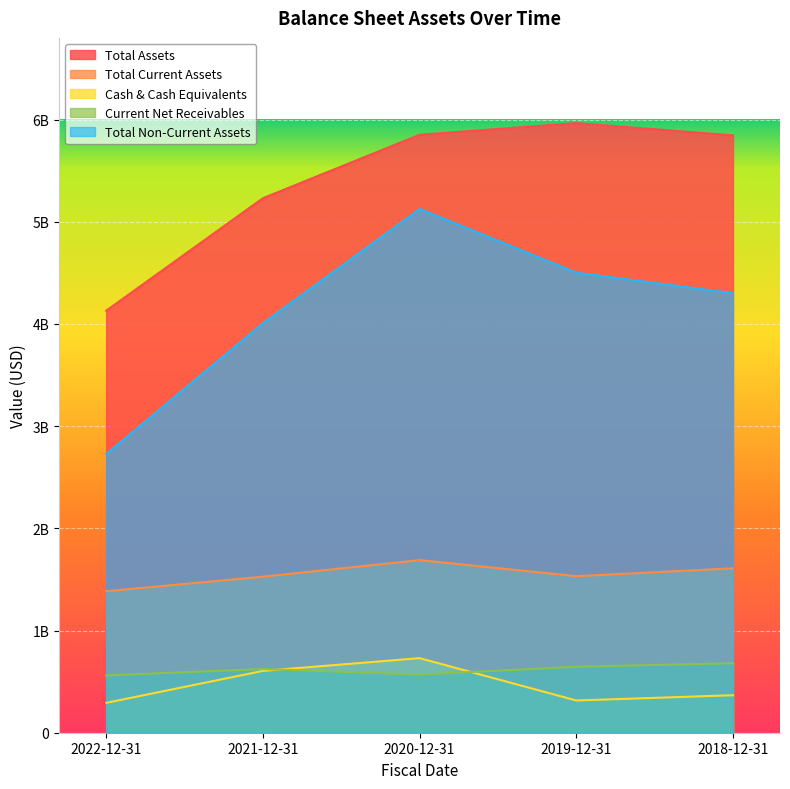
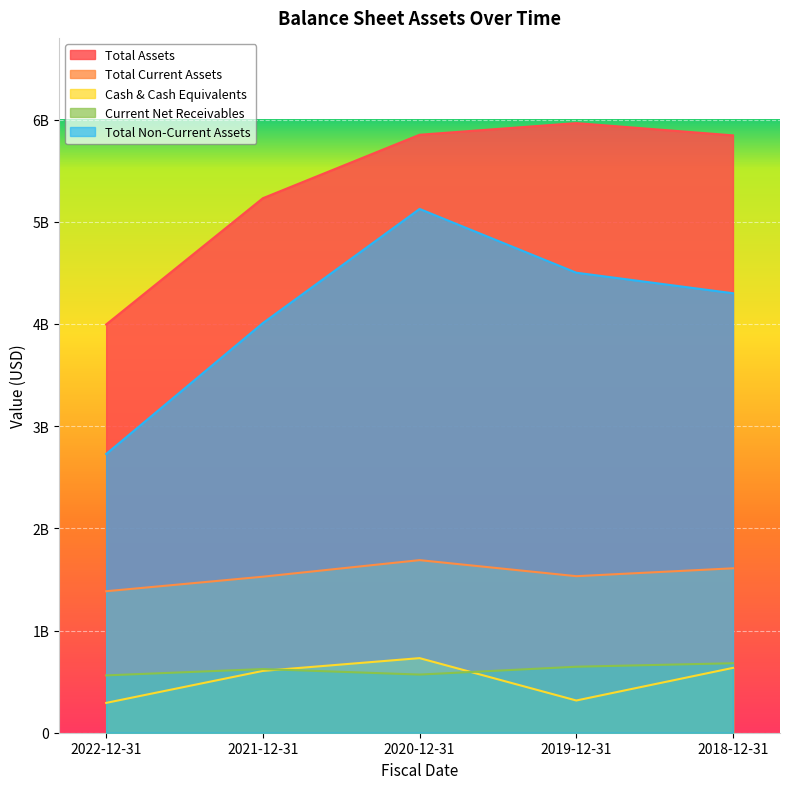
  {
    "Total Assets": {
-     "2022-12-31": 4130000000,
+     "2022-12-31": 4000000000,
      "2021-12-31": 5230000000,
      "2020-12-31": 5850000000,
      "2019-12-31": 5970000000,
      "2018-12-31": 5850000000
    },
    "Total Current Assets": {
      "2022-12-31": 1380000000,
      "2021-12-31": 1530000000,
      "2020-12-31": 1690000000,
      "2019-12-31": 1530000000,
      "2018-12-31": 1610000000
    },
    "Cash & Cash Equivalents": {
      "2022-12-31": 290000000,
      "2020-12-31": 730000000,
      "2019-12-31": 320000000,
-     "2018-12-31": 370000000
+     "2018-12-31": 630000000
    },
    "Current Net Receivables": {
      "2022-12-31": 560000000,
      "2020-12-31": 570000000,
      "2019-12-31": 650000000,
      "2018-12-31": 680000000
    },
    "Total Non-Current Assets": {
      "2022-12-31": 2730000000,
      "2021-12-31": 4010000000,
      "2020-12-31": 5130000000,
      "2019-12-31": 4500000000,
      "2018-12-31": 4300000000
    }
  }
